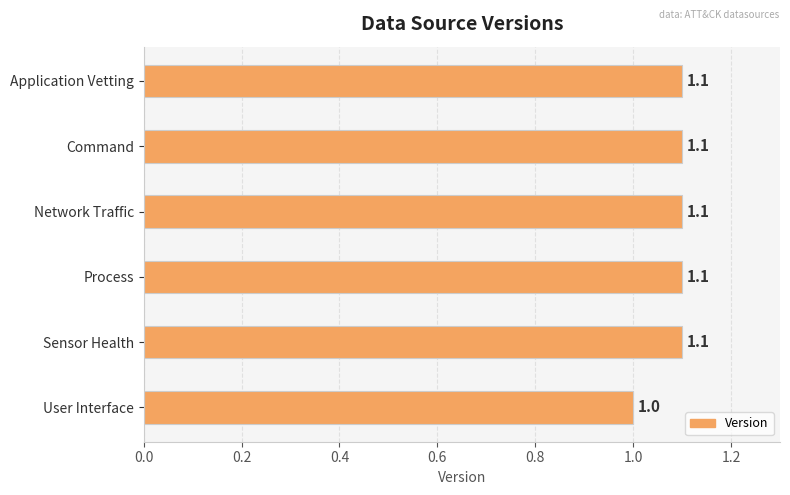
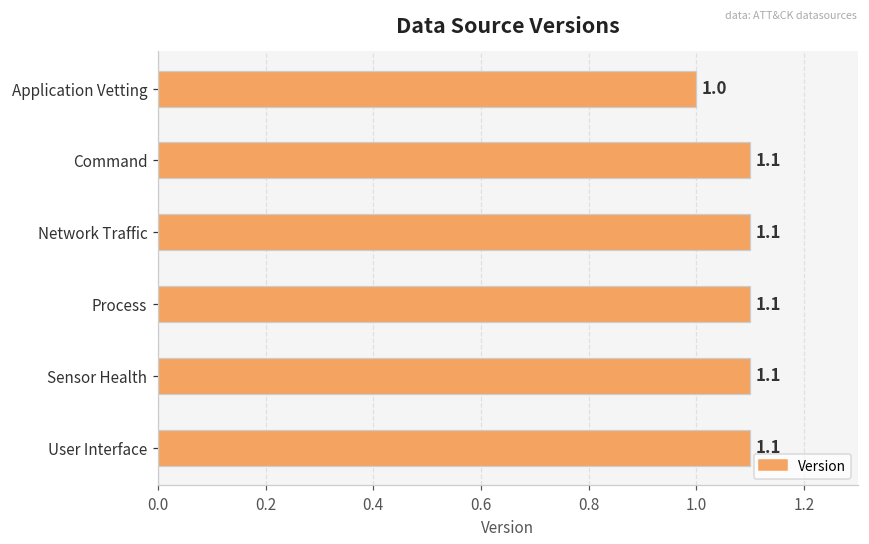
  {
-   "Application Vetting": 1.1,
+   "Application Vetting": 1.0,
    "Command": 1.1,
    "Network Traffic": 1.1,
    "Process": 1.1,
    "Sensor Health": 1.1,
-   "User Interface": 1.0
+   "User Interface": 1.1
  }
